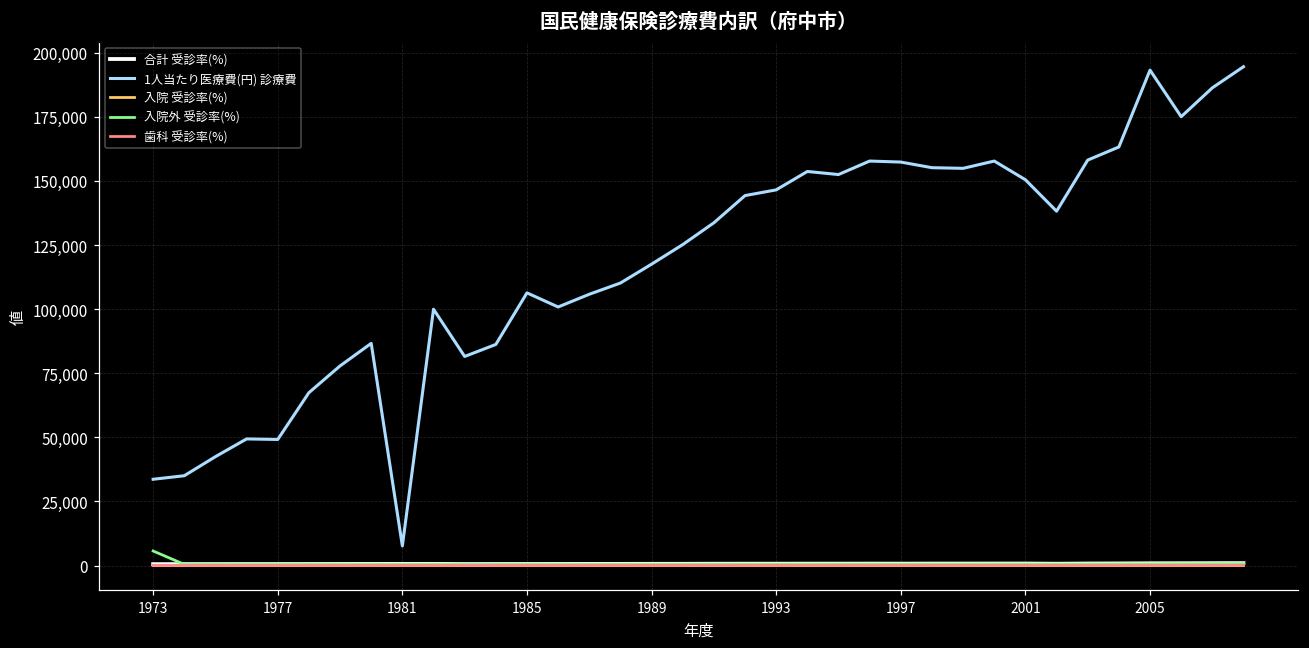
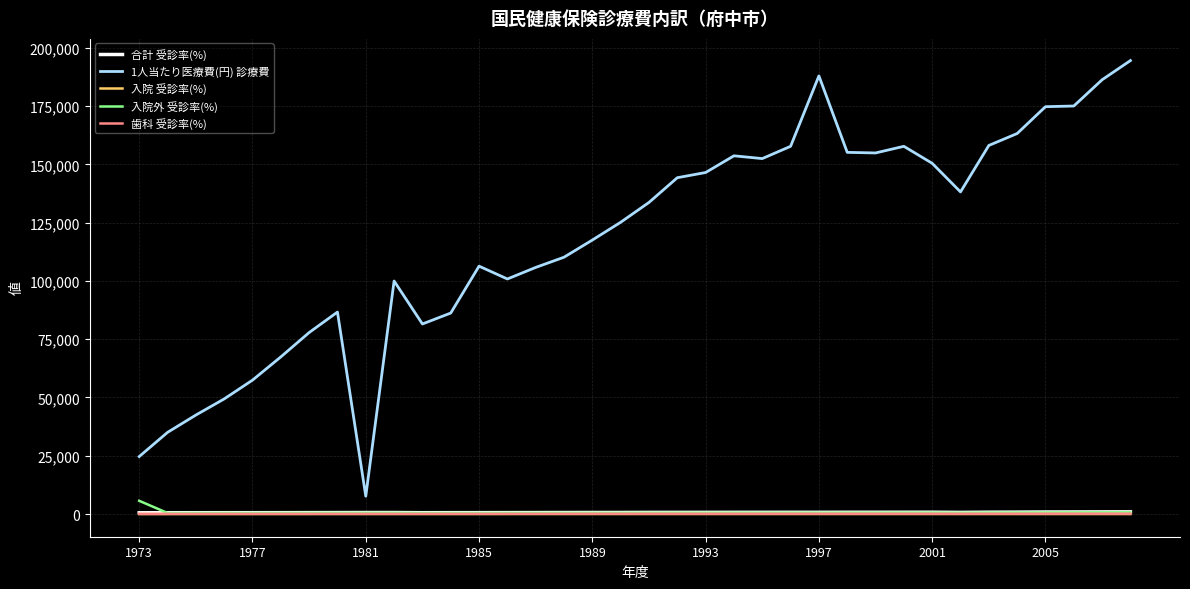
  {
    "1人当たり医療費(円) 診療費": {
-     "1973": "34,000",
-     "1977": "49,000",
+     "1973": "25,000",
+     "1977": "57,000",
      "1981": "8,000",
      "1985": "106,000",
      "1989": "118,000",
      "1993": "146,000",
-     "1997": "157,000",
+     "1997": "188,000",
      "2001": "150,000",
-     "2005": "193,000"
+     "2005": "175,000"
    },
    "入院外 受診率(%)": {
      "1973": "6,000"
    }
  }
